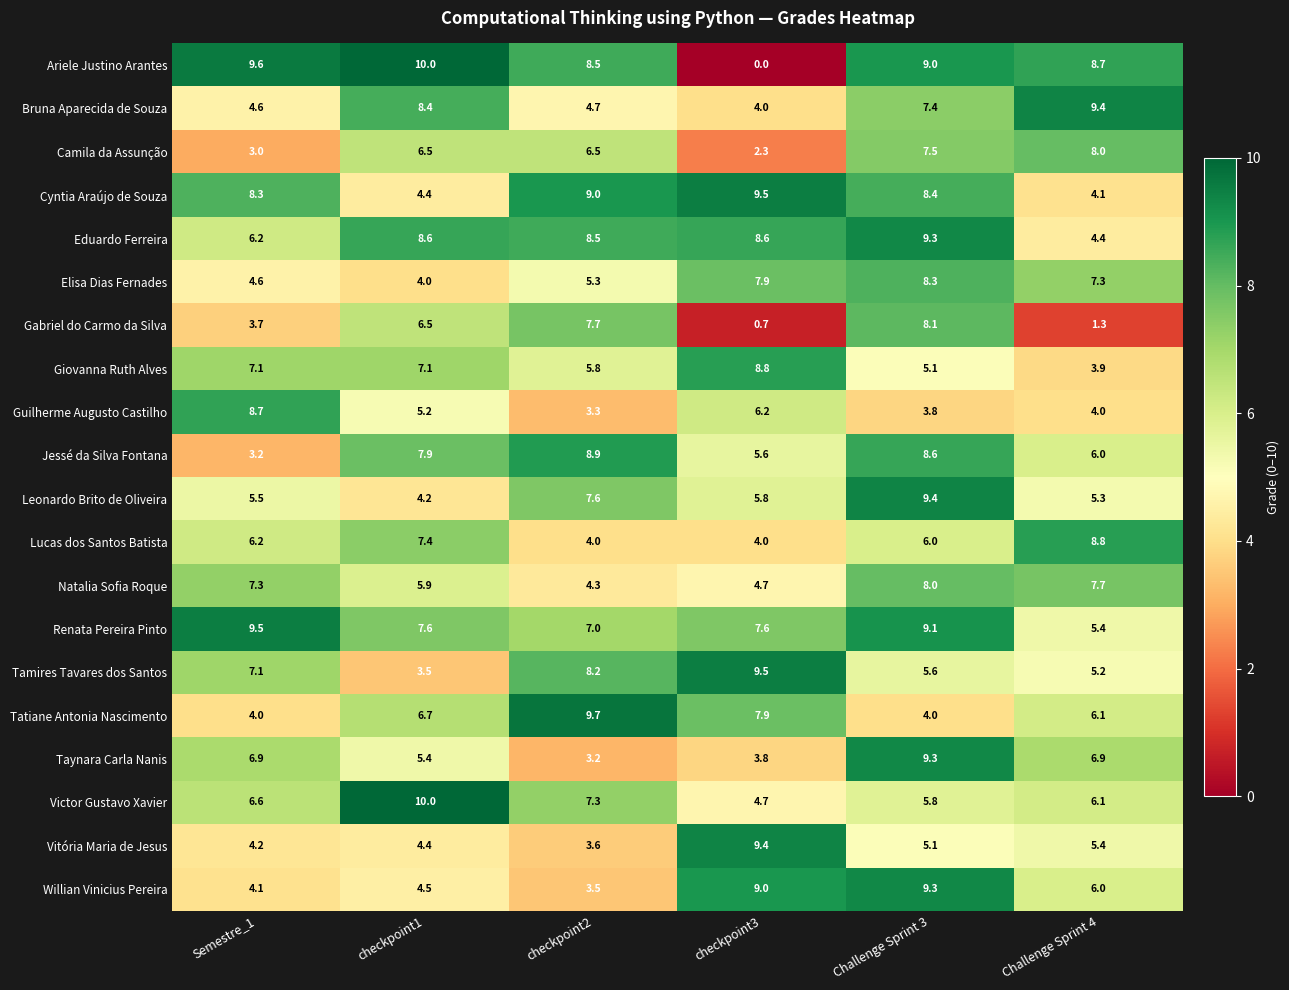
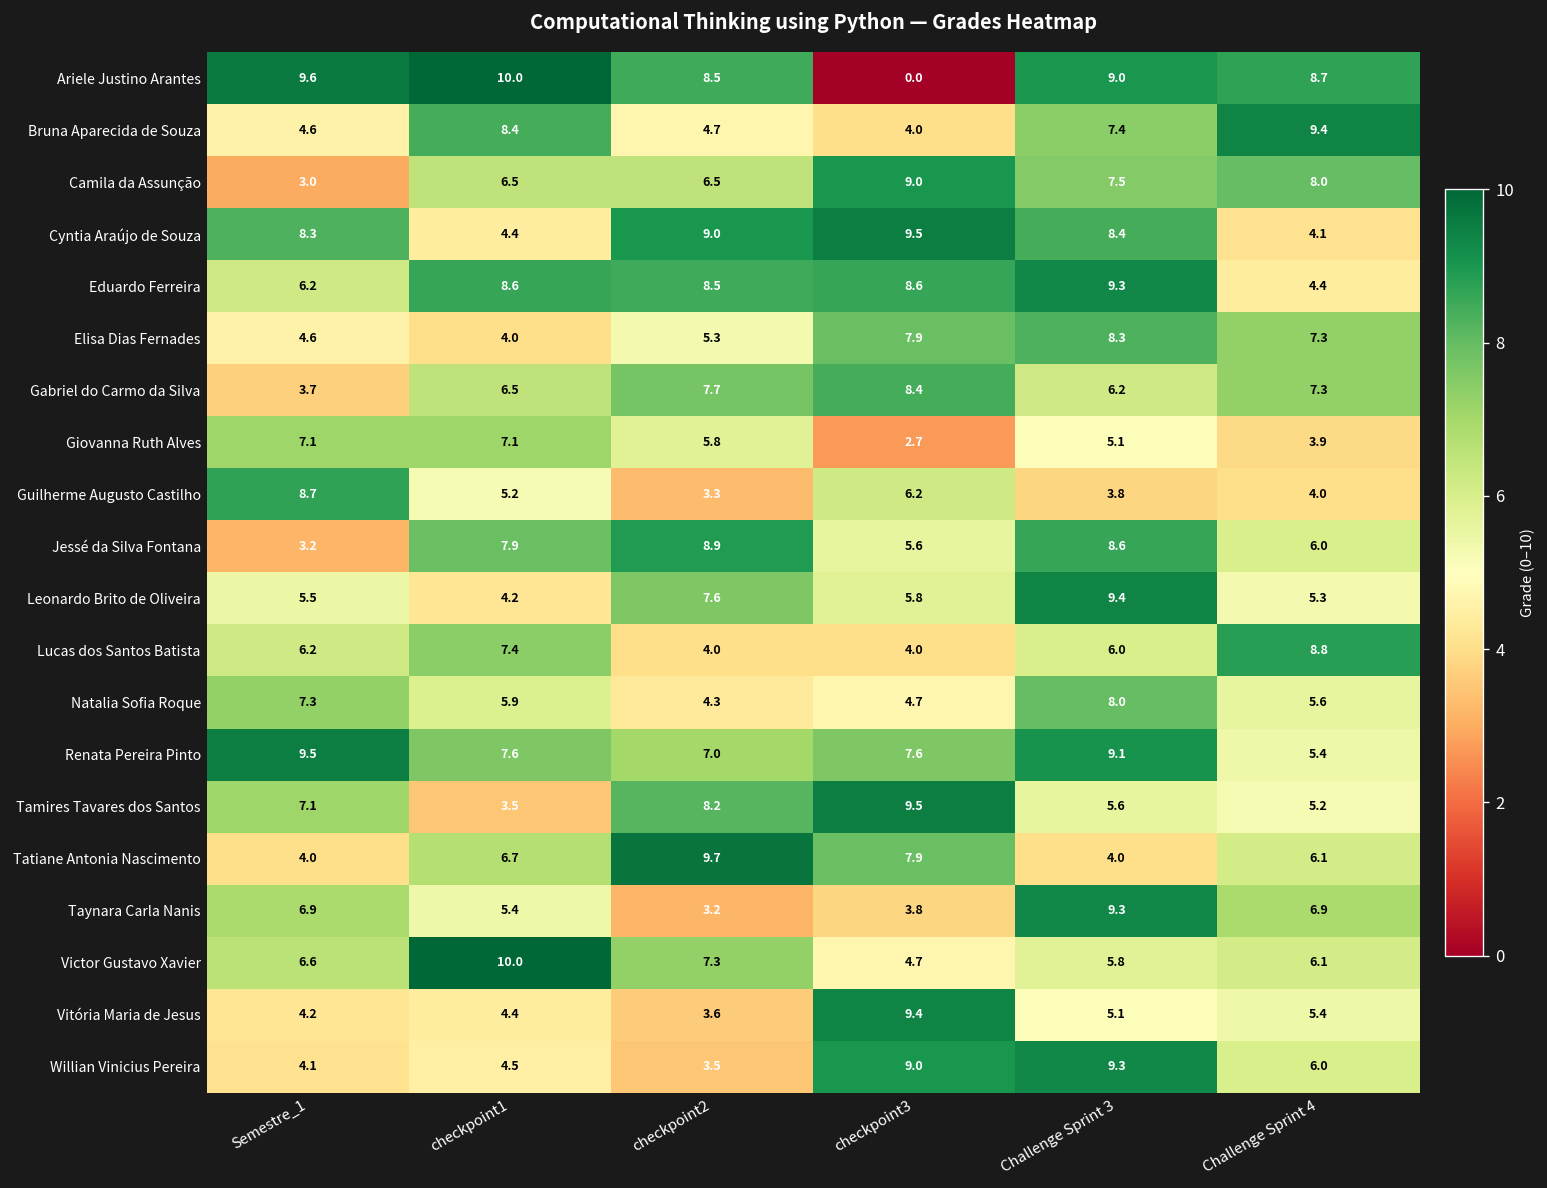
  {
    "Ariele Justino Arantes": {
      "Semestre_1": 9.6,
      "checkpoint1": 10.0,
      "checkpoint2": 8.5,
      "checkpoint3": 0.0,
      "Challenge Sprint 3": 9.0,
      "Challenge Sprint 4": 8.7
    },
    "Bruna Aparecida de Souza": {
      "Semestre_1": 4.6,
      "checkpoint1": 8.4,
      "checkpoint2": 4.7,
      "checkpoint3": 4.0,
      "Challenge Sprint 3": 7.4,
      "Challenge Sprint 4": 9.4
    },
    "Camila da Assunção": {
      "Semestre_1": 3.0,
      "checkpoint1": 6.5,
      "checkpoint2": 6.5,
-     "checkpoint3": 2.3,
+     "checkpoint3": 9.0,
      "Challenge Sprint 3": 7.5,
      "Challenge Sprint 4": 8.0
    },
    "Cyntia Araújo de Souza": {
      "Semestre_1": 8.3,
      "checkpoint1": 4.4,
      "checkpoint2": 9.0,
      "checkpoint3": 9.5,
      "Challenge Sprint 3": 8.4,
      "Challenge Sprint 4": 4.1
    },
    "Eduardo Ferreira": {
      "Semestre_1": 6.2,
      "checkpoint1": 8.6,
      "checkpoint2": 8.5,
      "checkpoint3": 8.6,
      "Challenge Sprint 3": 9.3,
      "Challenge Sprint 4": 4.4
    },
    "Elisa Dias Fernades": {
      "Semestre_1": 4.6,
      "checkpoint1": 4.0,
      "checkpoint2": 5.3,
      "checkpoint3": 7.9,
      "Challenge Sprint 3": 8.3,
      "Challenge Sprint 4": 7.3
    },
    "Gabriel do Carmo da Silva": {
      "Semestre_1": 3.7,
      "checkpoint1": 6.5,
      "checkpoint2": 7.7,
-     "checkpoint3": 0.7,
-     "Challenge Sprint 3": 8.1,
-     "Challenge Sprint 4": 1.3
+     "checkpoint3": 8.4,
+     "Challenge Sprint 3": 6.2,
+     "Challenge Sprint 4": 7.3
    },
    "Giovanna Ruth Alves": {
      "Semestre_1": 7.1,
      "checkpoint1": 7.1,
      "checkpoint2": 5.8,
-     "checkpoint3": 8.8,
+     "checkpoint3": 2.7,
      "Challenge Sprint 3": 5.1,
      "Challenge Sprint 4": 3.9
    },
    "Guilherme Augusto Castilho": {
      "Semestre_1": 8.7,
      "checkpoint1": 5.2,
      "checkpoint2": 3.3,
      "checkpoint3": 6.2,
      "Challenge Sprint 3": 3.8,
      "Challenge Sprint 4": 4.0
    },
    "Jessé da Silva Fontana": {
      "Semestre_1": 3.2,
      "checkpoint1": 7.9,
      "checkpoint2": 8.9,
      "checkpoint3": 5.6,
      "Challenge Sprint 3": 8.6,
      "Challenge Sprint 4": 6.0
    },
    "Leonardo Brito de Oliveira": {
      "Semestre_1": 5.5,
      "checkpoint1": 4.2,
      "checkpoint2": 7.6,
      "checkpoint3": 5.8,
      "Challenge Sprint 3": 9.4,
      "Challenge Sprint 4": 5.3
    },
    "Lucas dos Santos Batista": {
      "Semestre_1": 6.2,
      "checkpoint1": 7.4,
      "checkpoint2": 4.0,
      "checkpoint3": 4.0,
      "Challenge Sprint 3": 6.0,
      "Challenge Sprint 4": 8.8
    },
    "Natalia Sofia Roque": {
      "Semestre_1": 7.3,
      "checkpoint1": 5.9,
      "checkpoint2": 4.3,
      "checkpoint3": 4.7,
      "Challenge Sprint 3": 8.0,
-     "Challenge Sprint 4": 7.7
+     "Challenge Sprint 4": 5.6
    },
    "Renata Pereira Pinto": {
      "Semestre_1": 9.5,
      "checkpoint1": 7.6,
      "checkpoint2": 7.0,
      "checkpoint3": 7.6,
      "Challenge Sprint 3": 9.1,
      "Challenge Sprint 4": 5.4
    },
    "Tamires Tavares dos Santos": {
      "Semestre_1": 7.1,
      "checkpoint1": 3.5,
      "checkpoint2": 8.2,
      "checkpoint3": 9.5,
      "Challenge Sprint 3": 5.6,
      "Challenge Sprint 4": 5.2
    },
    "Tatiane Antonia Nascimento": {
      "Semestre_1": 4.0,
      "checkpoint1": 6.7,
      "checkpoint2": 9.7,
      "checkpoint3": 7.9,
      "Challenge Sprint 3": 4.0,
      "Challenge Sprint 4": 6.1
    },
    "Taynara Carla Nanis": {
      "Semestre_1": 6.9,
      "checkpoint1": 5.4,
      "checkpoint2": 3.2,
      "checkpoint3": 3.8,
      "Challenge Sprint 3": 9.3,
      "Challenge Sprint 4": 6.9
    },
    "Victor Gustavo Xavier": {
      "Semestre_1": 6.6,
      "checkpoint1": 10.0,
      "checkpoint2": 7.3,
      "checkpoint3": 4.7,
      "Challenge Sprint 3": 5.8,
      "Challenge Sprint 4": 6.1
    },
    "Vitória Maria de Jesus": {
      "Semestre_1": 4.2,
      "checkpoint1": 4.4,
      "checkpoint2": 3.6,
      "checkpoint3": 9.4,
      "Challenge Sprint 3": 5.1,
      "Challenge Sprint 4": 5.4
    },
    "Willian Vinicius Pereira": {
      "Semestre_1": 4.1,
      "checkpoint1": 4.5,
      "checkpoint2": 3.5,
      "checkpoint3": 9.0,
      "Challenge Sprint 3": 9.3,
      "Challenge Sprint 4": 6.0
    }
  }
